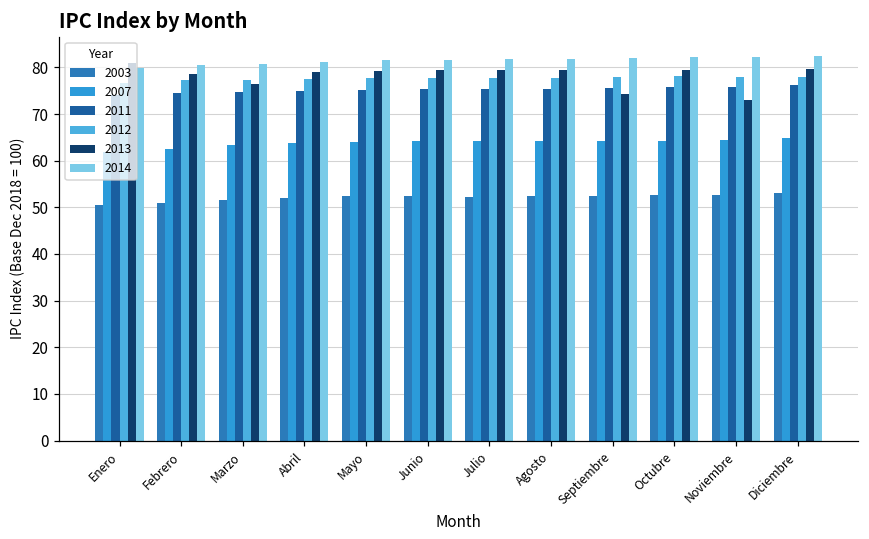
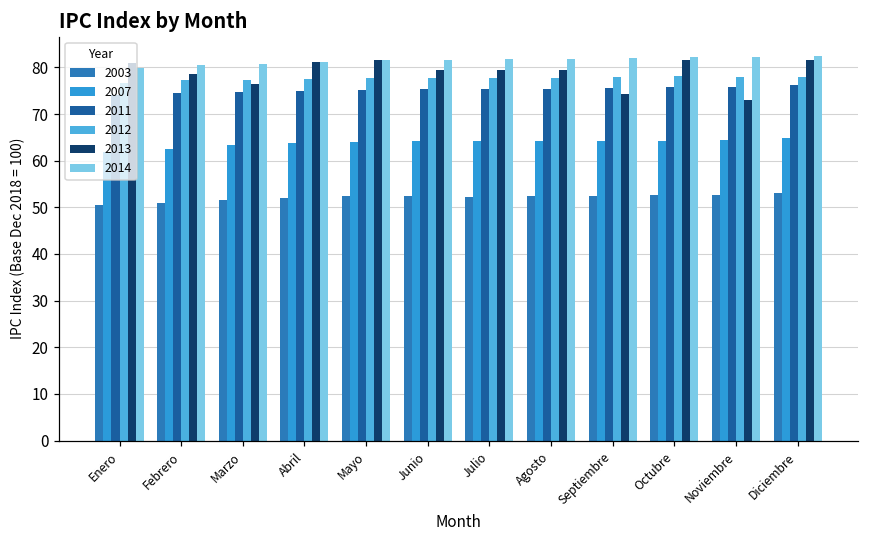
  {
    "2013": {
      "Febrero": 79,
      "Marzo": 76,
-     "Abril": 79,
-     "Mayo": 79,
+     "Abril": 81,
+     "Mayo": 82,
      "Junio": 79,
      "Julio": 79,
      "Agosto": 80,
      "Septiembre": 74,
-     "Octubre": 80,
+     "Octubre": 81,
      "Noviembre": 73,
-     "Diciembre": 80
+     "Diciembre": 82
    }
  }
